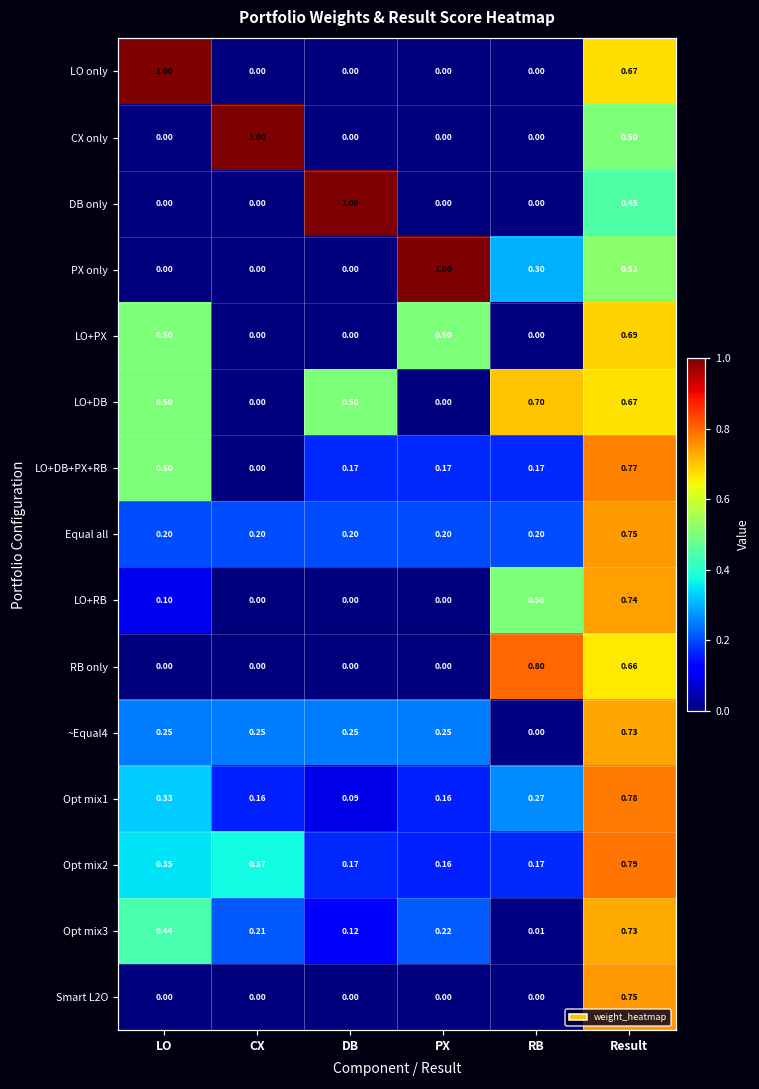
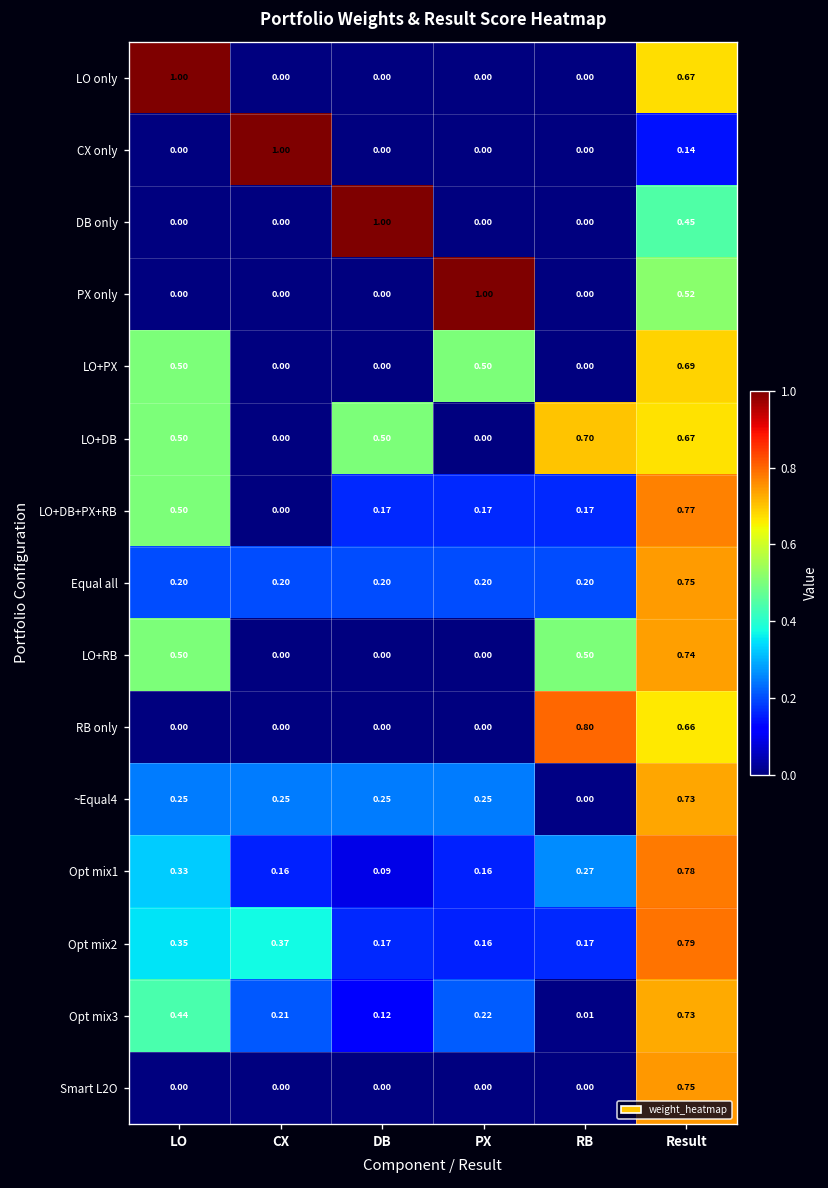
  {
    "LO only": {
      "LO": 1.00,
      "CX": 0.00,
      "DB": 0.00,
      "PX": 0.00,
      "RB": 0.00,
      "Result": 0.67
    },
    "CX only": {
      "LO": 0.00,
      "CX": 1.00,
      "DB": 0.00,
      "PX": 0.00,
      "RB": 0.00,
-     "Result": 0.50
+     "Result": 0.14
    },
    "DB only": {
      "LO": 0.00,
      "CX": 0.00,
      "DB": 1.00,
      "PX": 0.00,
      "RB": 0.00,
      "Result": 0.45
    },
    "PX only": {
      "LO": 0.00,
      "CX": 0.00,
      "DB": 0.00,
      "PX": 1.00,
-     "RB": 0.30,
+     "RB": 0.00,
      "Result": 0.52
    },
    "LO+PX": {
      "LO": 0.50,
      "CX": 0.00,
      "DB": 0.00,
      "PX": 0.50,
      "RB": 0.00,
      "Result": 0.69
    },
    "LO+DB": {
      "LO": 0.50,
      "CX": 0.00,
      "DB": 0.50,
      "PX": 0.00,
      "RB": 0.70,
      "Result": 0.67
    },
    "LO+DB+PX+RB": {
      "LO": 0.50,
      "CX": 0.00,
      "DB": 0.17,
      "PX": 0.17,
      "RB": 0.17,
      "Result": 0.77
    },
    "Equal all": {
      "LO": 0.20,
      "CX": 0.20,
      "DB": 0.20,
      "PX": 0.20,
      "RB": 0.20,
      "Result": 0.75
    },
    "LO+RB": {
-     "LO": 0.10,
+     "LO": 0.50,
      "CX": 0.00,
      "DB": 0.00,
      "PX": 0.00,
      "RB": 0.50,
      "Result": 0.74
    },
    "RB only": {
      "LO": 0.00,
      "CX": 0.00,
      "DB": 0.00,
      "PX": 0.00,
      "RB": 0.80,
      "Result": 0.66
    },
    "~Equal4": {
      "LO": 0.25,
      "CX": 0.25,
      "DB": 0.25,
      "PX": 0.25,
      "RB": 0.00,
      "Result": 0.73
    },
    "Opt mix1": {
      "LO": 0.33,
      "CX": 0.16,
      "DB": 0.09,
      "PX": 0.16,
      "RB": 0.27,
      "Result": 0.78
    },
    "Opt mix2": {
      "LO": 0.35,
      "CX": 0.37,
      "DB": 0.17,
      "PX": 0.16,
      "RB": 0.17,
      "Result": 0.79
    },
    "Opt mix3": {
      "LO": 0.44,
      "CX": 0.21,
      "DB": 0.12,
      "PX": 0.22,
      "RB": 0.01,
      "Result": 0.73
    },
    "Smart L2O": {
      "LO": 0.00,
      "CX": 0.00,
      "DB": 0.00,
      "PX": 0.00,
      "RB": 0.00,
      "Result": 0.75
    }
  }
